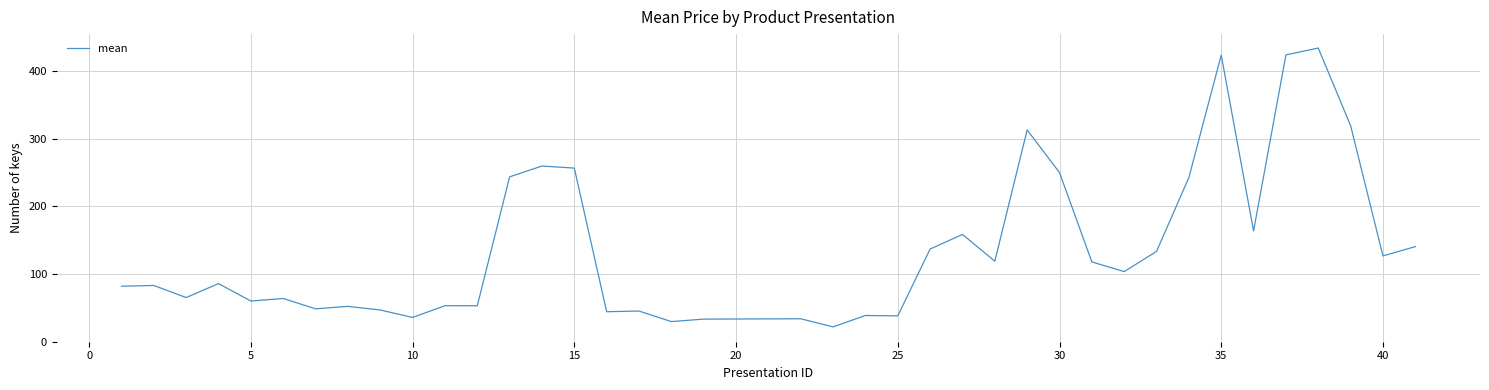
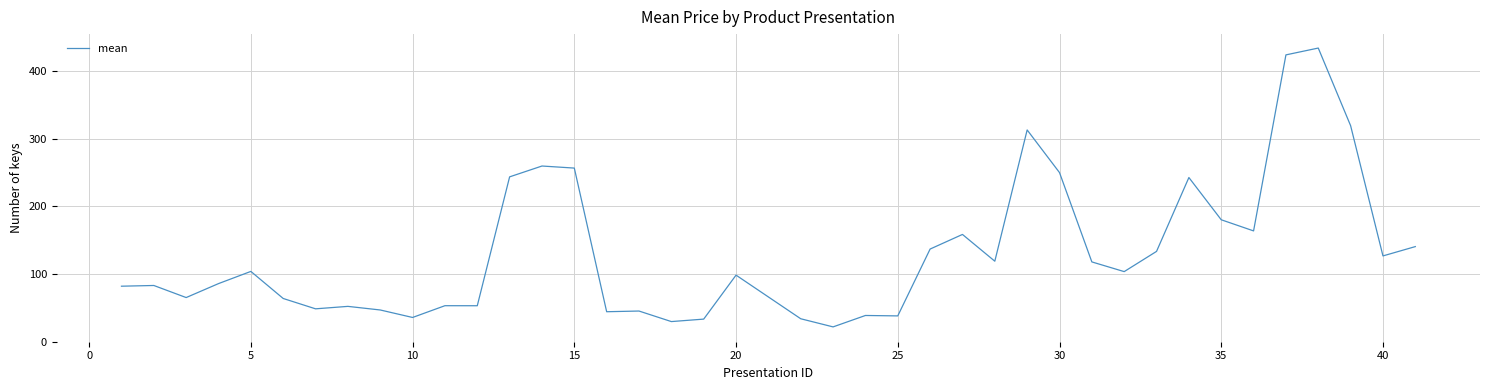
  {
-   "5": 60,
+   "5": 100,
    "10": 40,
    "15": 260,
-   "20": 30,
+   "20": 100,
    "25": 40,
    "30": 250,
-   "35": 420,
+   "35": 180,
    "40": 130
  }
